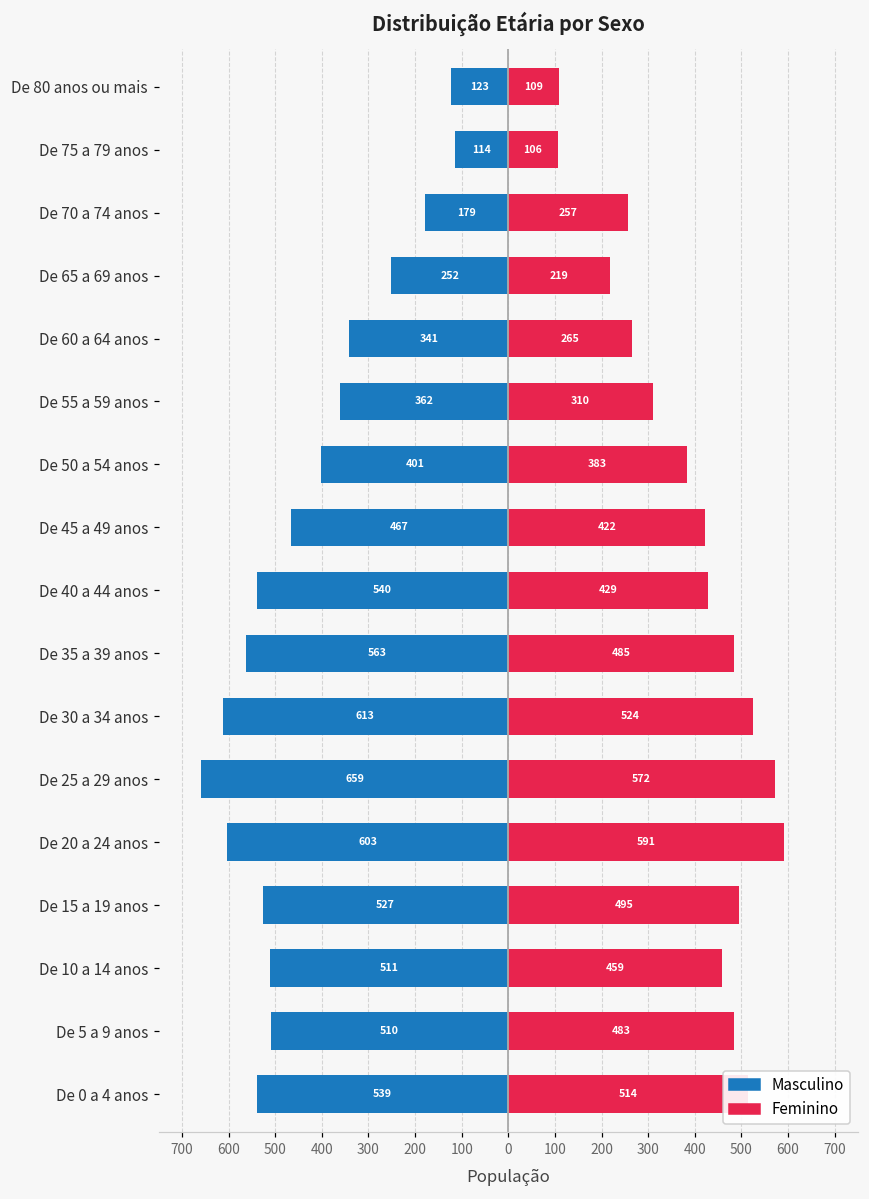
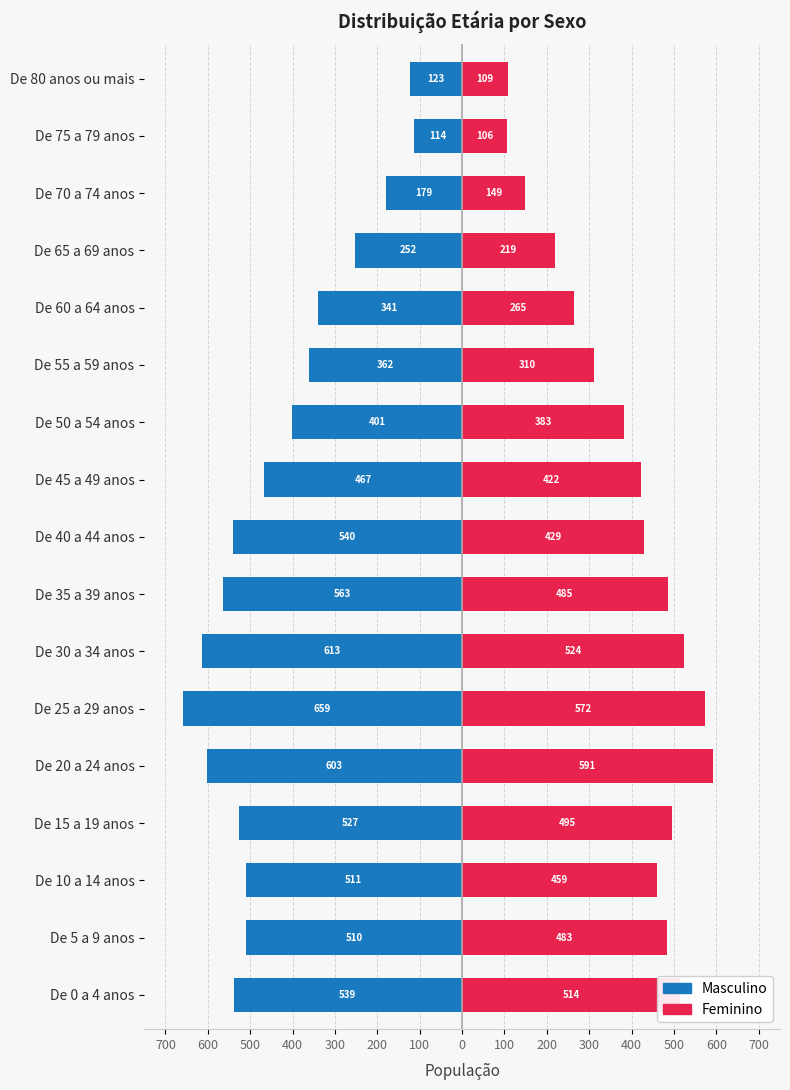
  {
    "Feminino": {
      "De 80 anos ou mais": 109,
      "De 75 a 79 anos": 106,
-     "De 70 a 74 anos": 257,
+     "De 70 a 74 anos": 149,
      "De 65 a 69 anos": 219,
      "De 60 a 64 anos": 265,
      "De 55 a 59 anos": 310,
      "De 50 a 54 anos": 383,
      "De 45 a 49 anos": 422,
      "De 40 a 44 anos": 429,
      "De 35 a 39 anos": 485,
      "De 30 a 34 anos": 524,
      "De 25 a 29 anos": 572,
      "De 20 a 24 anos": 591,
      "De 15 a 19 anos": 495,
      "De 10 a 14 anos": 459,
      "De 5 a 9 anos": 483
    }
  }
